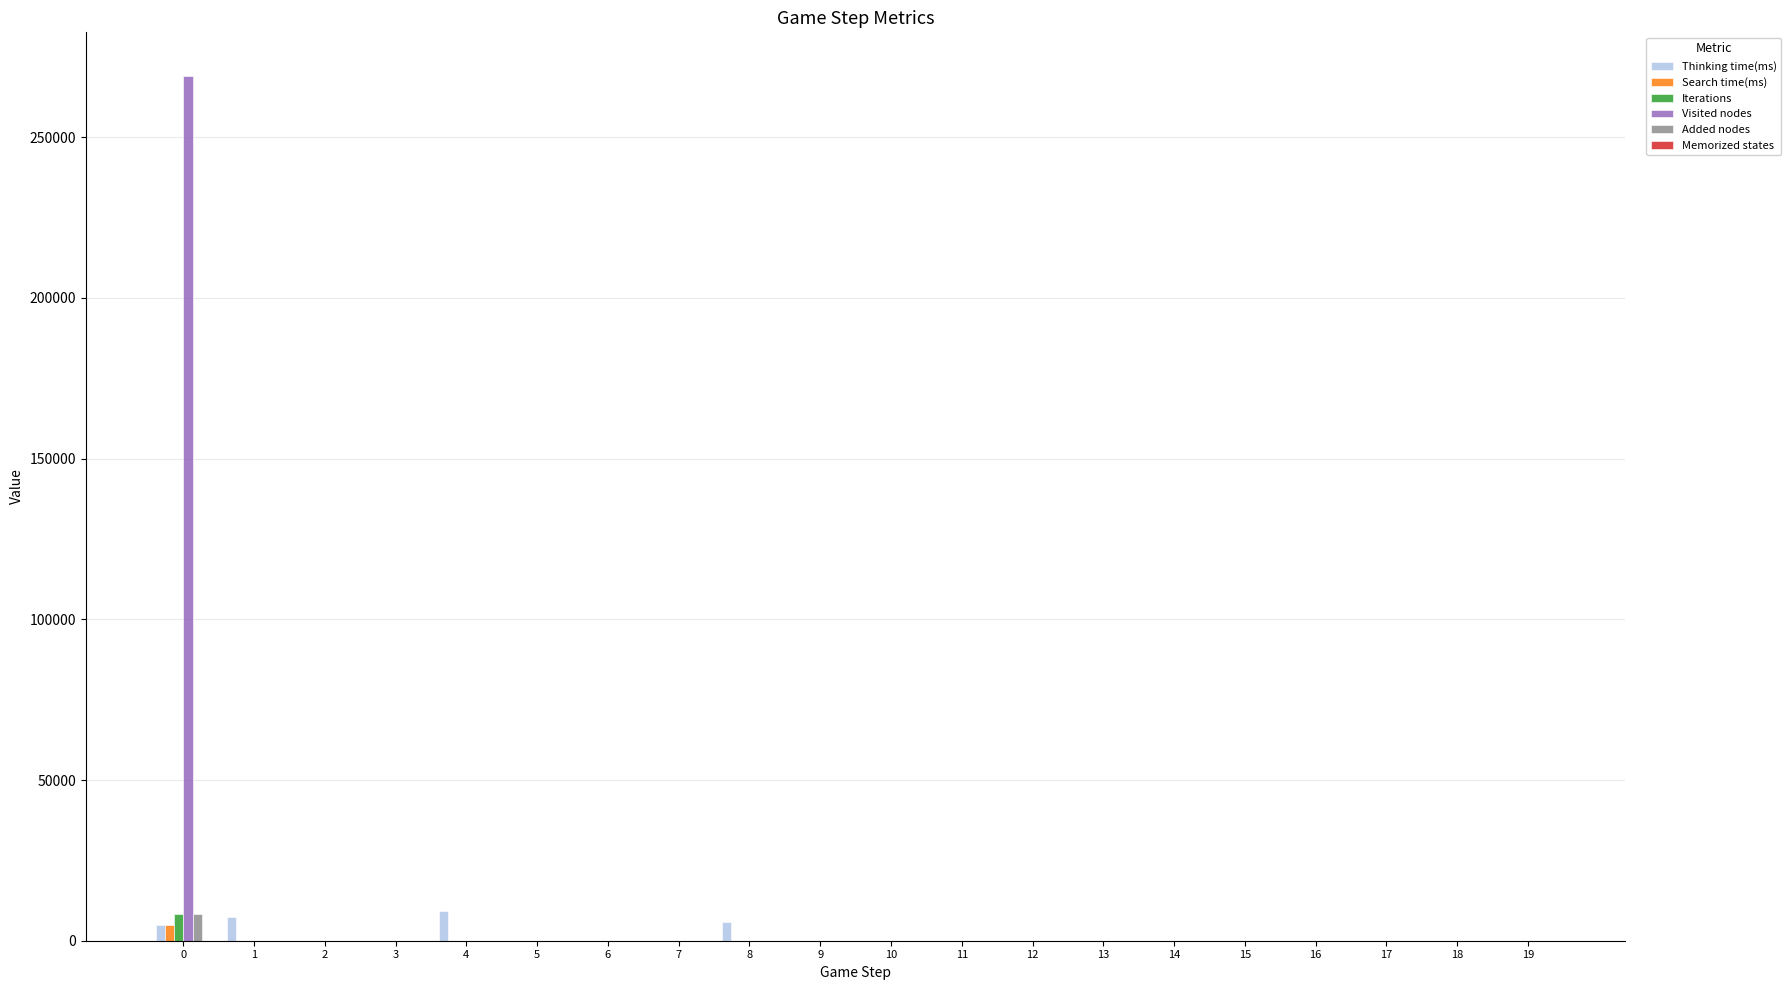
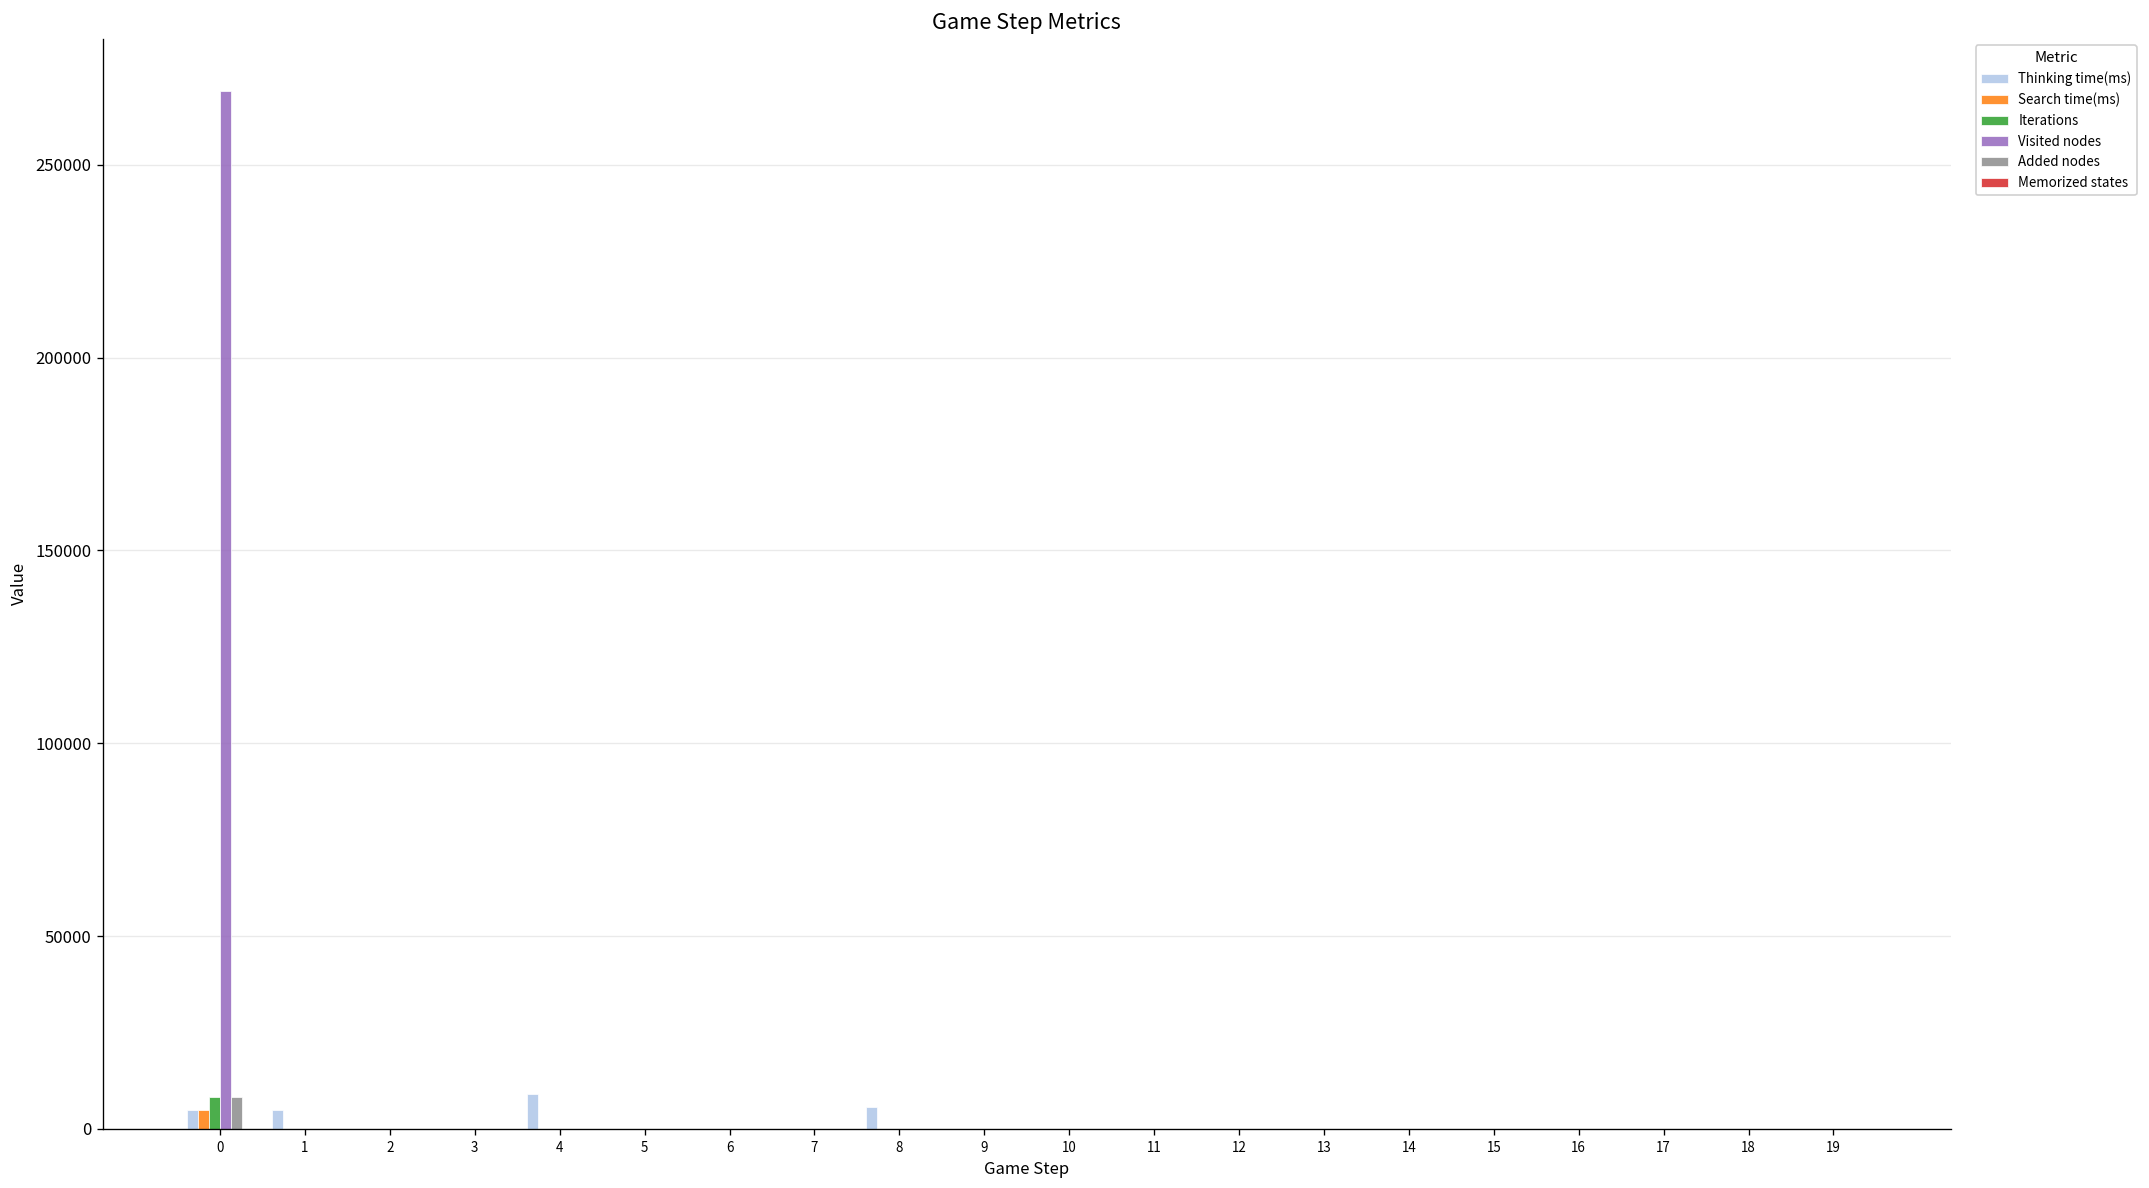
  {
    "Thinking time(ms)": {
      "0": 5000,
-     "1": 7000,
+     "1": 5000,
      "4": 9000,
      "5": 0,
      "6": 0,
      "8": 6000,
      "10": 0,
      "12": 0,
      "13": 0,
      "16": 0,
      "18": 0
    },
    "Search time(ms)": {
      "0": 5000,
      "1": 0,
      "2": 0,
      "3": 0,
      "4": 0,
      "5": 0,
      "6": 0,
      "7": 0,
      "8": 0,
      "9": 0,
      "10": 0,
      "11": 0,
      "12": 0,
      "13": 0,
      "14": 0,
      "15": 0,
      "16": 0,
      "17": 0,
      "18": 0,
      "19": 0
    },
    "Iterations": {
      "0": 8000,
      "1": 0,
      "2": 0,
      "3": 0,
      "4": 0,
      "5": 0,
      "6": 0,
      "7": 0,
      "8": 0,
      "9": 0,
      "10": 0,
      "11": 0,
      "12": 0,
      "13": 0,
      "14": 0,
      "15": 0,
      "16": 0,
      "17": 0,
      "18": 0,
      "19": 0
    },
    "Visited nodes": {
      "0": 269000,
      "1": 0,
      "2": 0,
      "3": 0,
      "4": 0,
      "5": 0,
      "6": 0,
      "7": 0,
      "8": 0,
      "9": 0,
      "10": 0,
      "11": 0,
      "12": 0,
      "13": 0,
      "14": 0,
      "15": 0,
      "16": 0,
      "17": 0,
      "18": 0,
      "19": 0
    },
    "Added nodes": {
      "0": 8000,
      "1": 0,
      "2": 0,
      "3": 0,
      "4": 0,
      "5": 0,
      "6": 0,
      "7": 0,
      "8": 0,
      "9": 0,
      "10": 0,
      "11": 0,
      "12": 0,
      "13": 0,
      "14": 0,
      "15": 0,
      "16": 0,
      "17": 0,
      "18": 0,
      "19": 0
    },
    "Memorized states": {
      "0": 0,
      "1": 0,
      "2": 0,
      "3": 0,
      "4": 0,
      "5": 0,
      "6": 0,
      "7": 0,
      "8": 0,
      "9": 0,
      "10": 0,
      "11": 0,
      "12": 0,
      "13": 0,
      "14": 0,
      "15": 0,
      "16": 0,
      "17": 0,
      "18": 0,
      "19": 0
    }
  }
